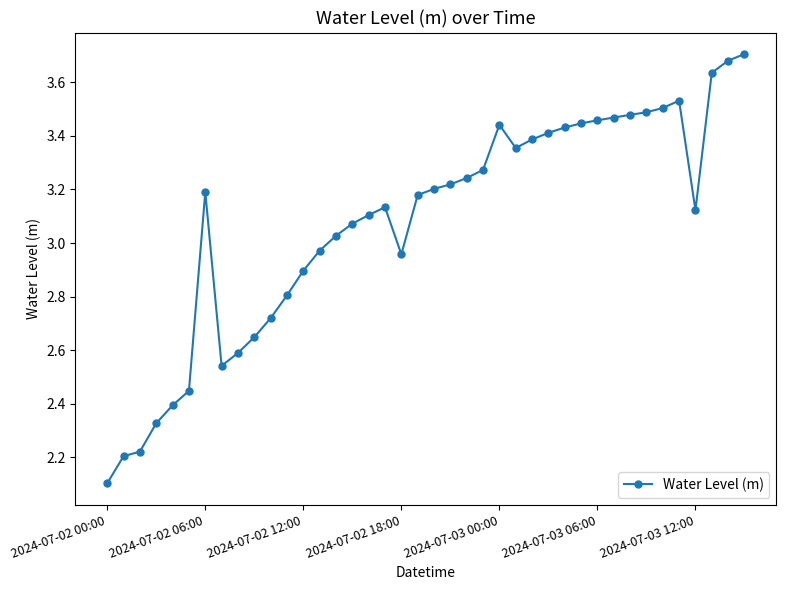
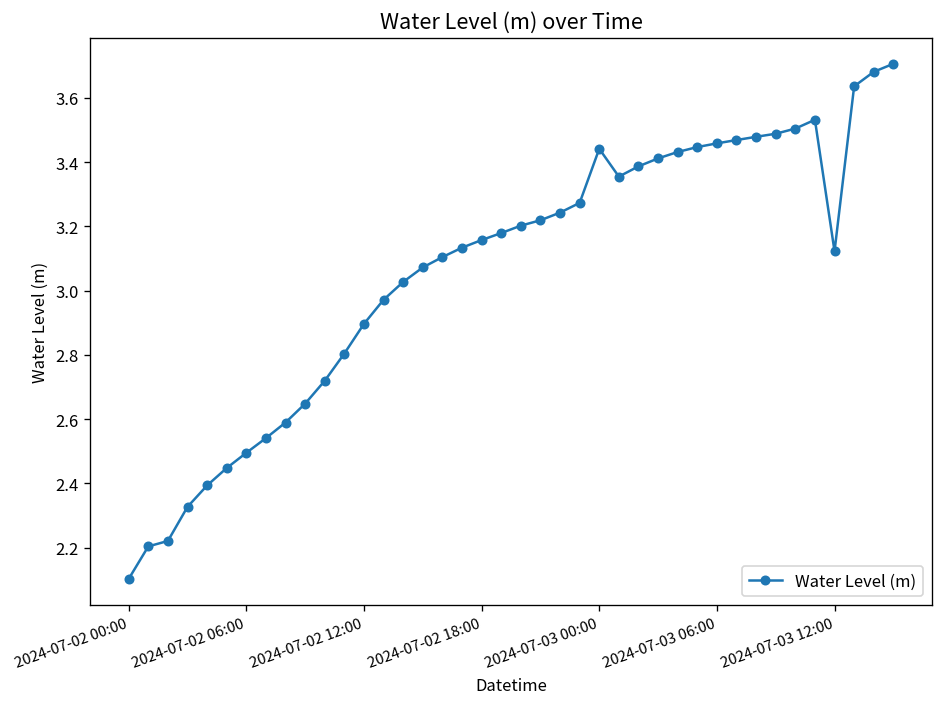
  {
    "2024-07-02 00:00": 2.10,
-   "2024-07-02 06:00": 3.19,
+   "2024-07-02 06:00": 2.50,
    "2024-07-02 12:00": 2.90,
-   "2024-07-02 18:00": 2.96,
+   "2024-07-02 18:00": 3.16,
    "2024-07-03 00:00": 3.44,
    "2024-07-03 06:00": 3.46,
    "2024-07-03 12:00": 3.12
  }
